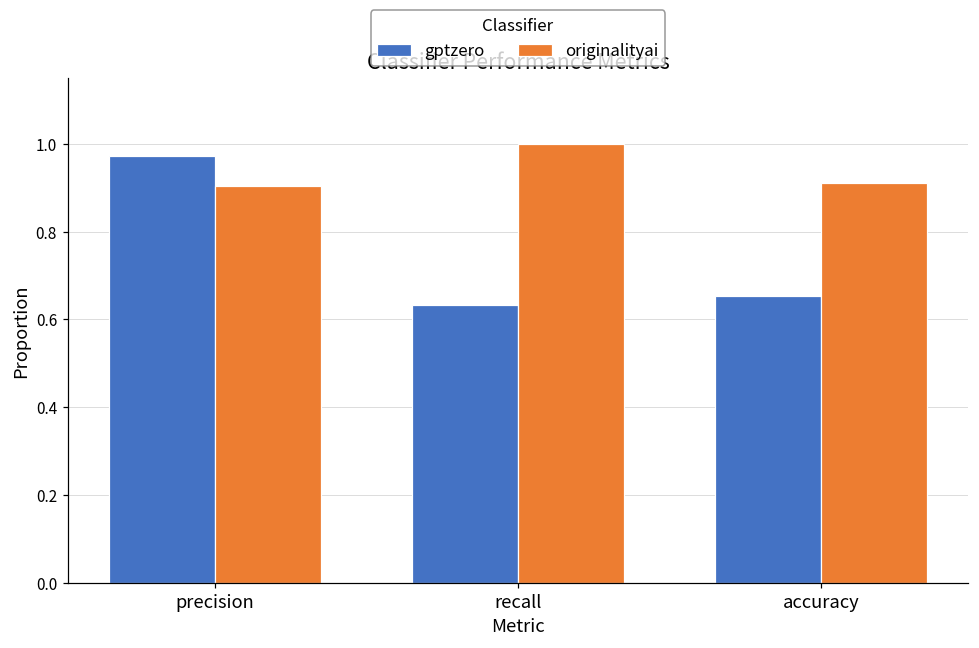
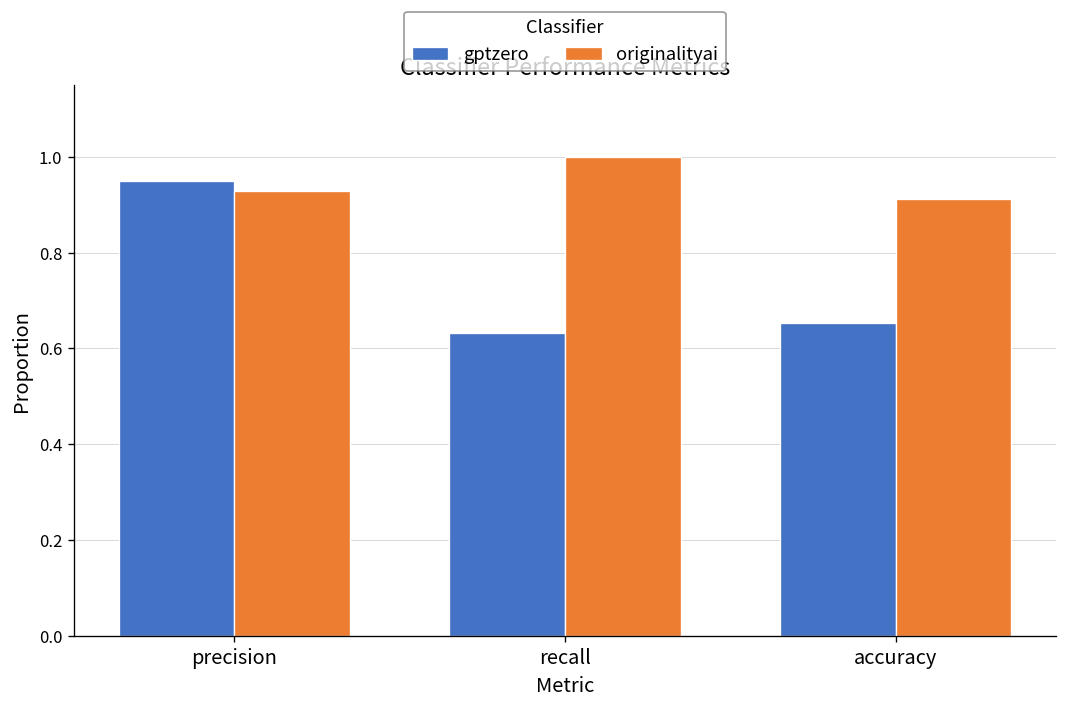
  {
    "gptzero": {
-     "precision": 0.97,
+     "precision": 0.95,
      "recall": 0.63,
      "accuracy": 0.65
    },
    "originalityai": {
-     "precision": 0.90,
+     "precision": 0.93,
      "recall": 1.00,
      "accuracy": 0.91
    }
  }
